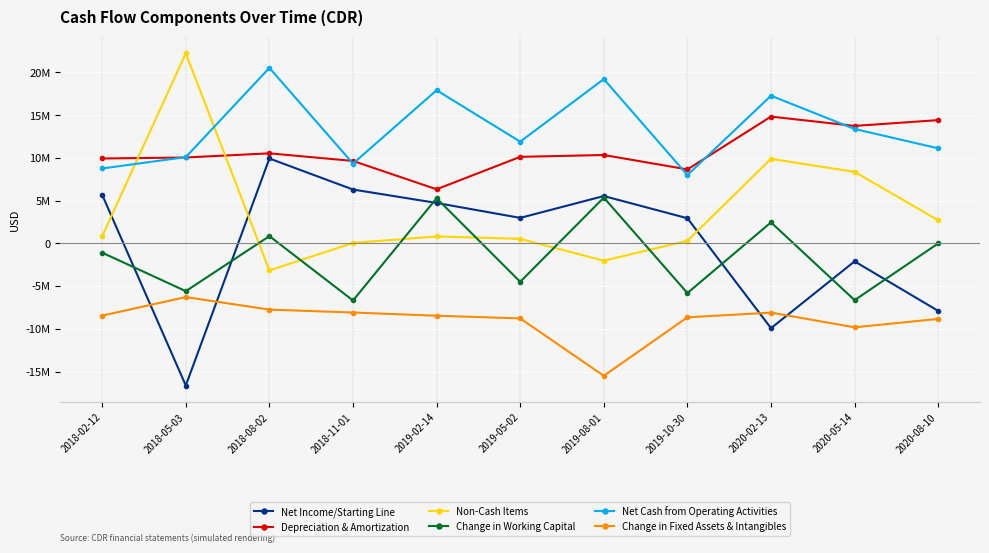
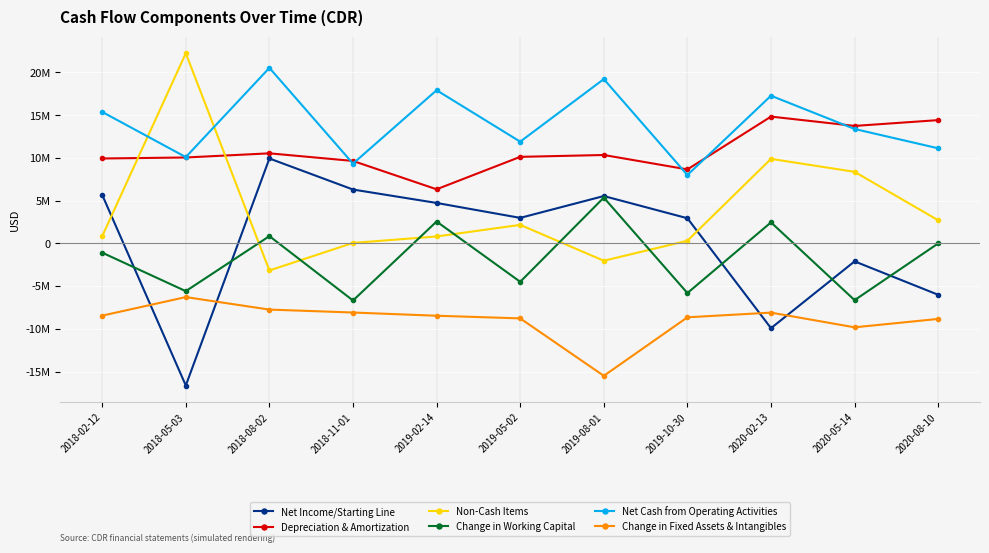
  {
    "Net Income/Starting Line": {
      "2018-02-12": 6000000,
      "2018-05-03": -17000000,
      "2018-08-02": 10000000,
      "2018-11-01": 6000000,
      "2019-02-14": 5000000,
      "2019-05-02": 3000000,
      "2019-10-30": 3000000,
      "2020-02-13": -10000000,
      "2020-05-14": -2000000,
-     "2020-08-10": -8000000
+     "2020-08-10": -6000000
    },
    "Depreciation & Amortization": {
      "2018-02-12": 10000000,
      "2018-08-02": 11000000,
      "2018-11-01": 10000000,
      "2019-02-14": 6000000,
      "2019-05-02": 10000000,
      "2019-08-01": 10000000,
      "2019-10-30": 9000000,
      "2020-02-13": 15000000,
      "2020-05-14": 14000000,
      "2020-08-10": 14000000
    },
    "Non-Cash Items": {
      "2018-02-12": 1000000,
      "2018-05-03": 22000000,
      "2018-08-02": -3000000,
      "2018-11-01": 0,
      "2019-02-14": 1000000,
-     "2019-05-02": 1000000,
+     "2019-05-02": 2000000,
      "2019-08-01": -2000000,
      "2019-10-30": 0,
      "2020-02-13": 10000000,
      "2020-05-14": 8000000,
      "2020-08-10": 3000000
    },
    "Change in Working Capital": {
      "2018-02-12": -1000000,
      "2018-05-03": -6000000,
      "2018-08-02": 1000000,
      "2018-11-01": -7000000,
-     "2019-02-14": 5000000,
+     "2019-02-14": 3000000,
      "2019-05-02": -4000000,
      "2019-10-30": -6000000,
      "2020-02-13": 2000000,
      "2020-05-14": -7000000,
      "2020-08-10": 0
    },
    "Net Cash from Operating Activities": {
-     "2018-02-12": 9000000,
+     "2018-02-12": 15000000,
      "2018-08-02": 21000000,
      "2018-11-01": 9000000,
      "2019-02-14": 18000000,
      "2019-05-02": 12000000,
      "2019-08-01": 19000000,
      "2019-10-30": 8000000,
      "2020-02-13": 17000000,
      "2020-05-14": 13000000,
      "2020-08-10": 11000000
    },
    "Change in Fixed Assets & Intangibles": {
      "2018-02-12": -8000000,
      "2018-05-03": -6000000,
      "2018-08-02": -8000000,
      "2018-11-01": -8000000,
      "2019-02-14": -8000000,
      "2019-05-02": -9000000,
      "2019-08-01": -15000000,
      "2019-10-30": -9000000,
      "2020-02-13": -8000000,
      "2020-05-14": -10000000,
      "2020-08-10": -9000000
    }
  }
